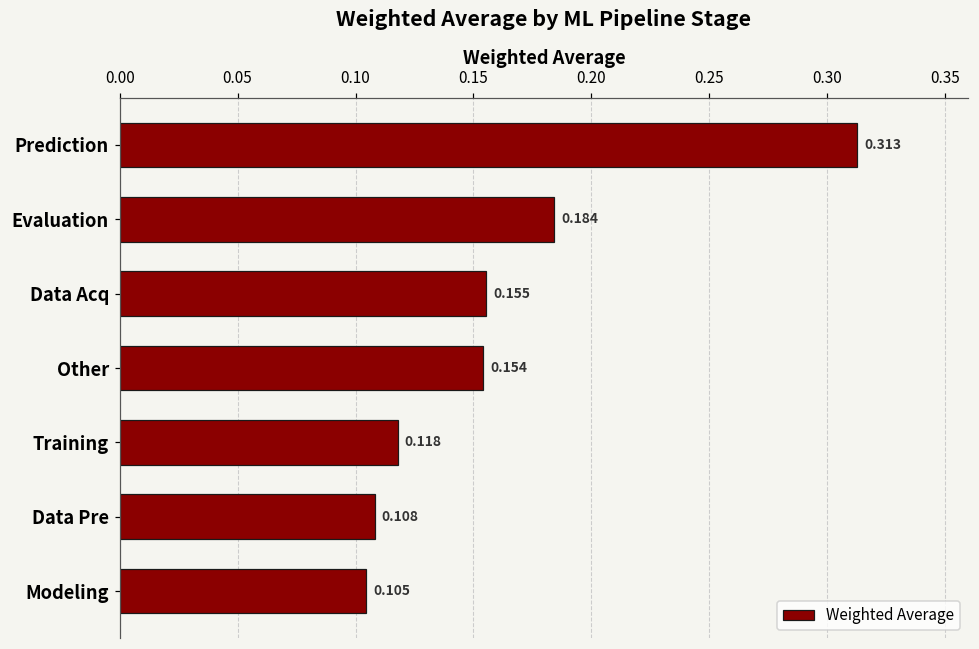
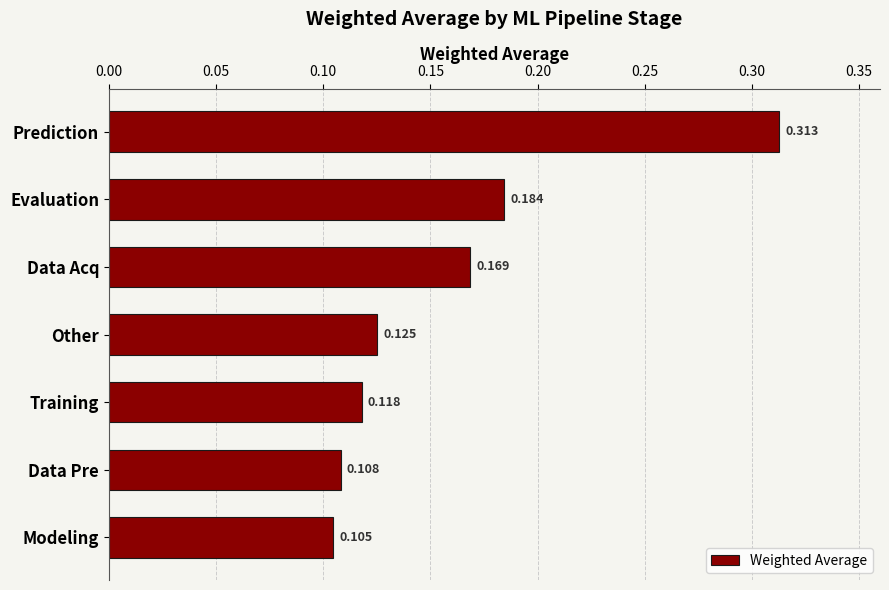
  {
    "Prediction": 0.313,
    "Evaluation": 0.184,
-   "Data Acq": 0.155,
-   "Other": 0.154,
+   "Data Acq": 0.169,
+   "Other": 0.125,
    "Training": 0.118,
    "Data Pre": 0.108,
    "Modeling": 0.105
  }
